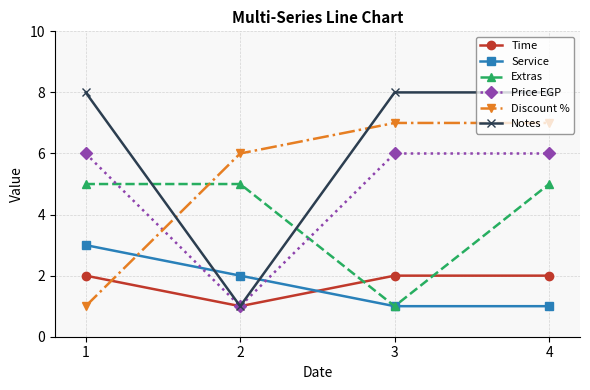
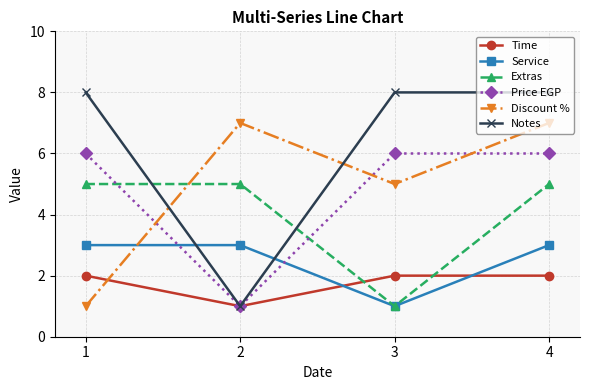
  {
    "Time": {
      "1": 2,
      "3": 2,
      "4": 2
    },
    "Service": {
      "1": 3,
-     "2": 2,
-     "4": 1
+     "2": 3,
+     "4": 3
    },
    "Extras": {
      "1": 5,
      "2": 5,
      "4": 5
    },
    "Price EGP": {
      "1": 6,
      "3": 6,
      "4": 6
    },
    "Discount %": {
      "1": 1,
-     "2": 6,
-     "3": 7
+     "2": 7,
+     "3": 5
    },
    "Notes": {
      "1": 8,
      "3": 8
    }
  }
